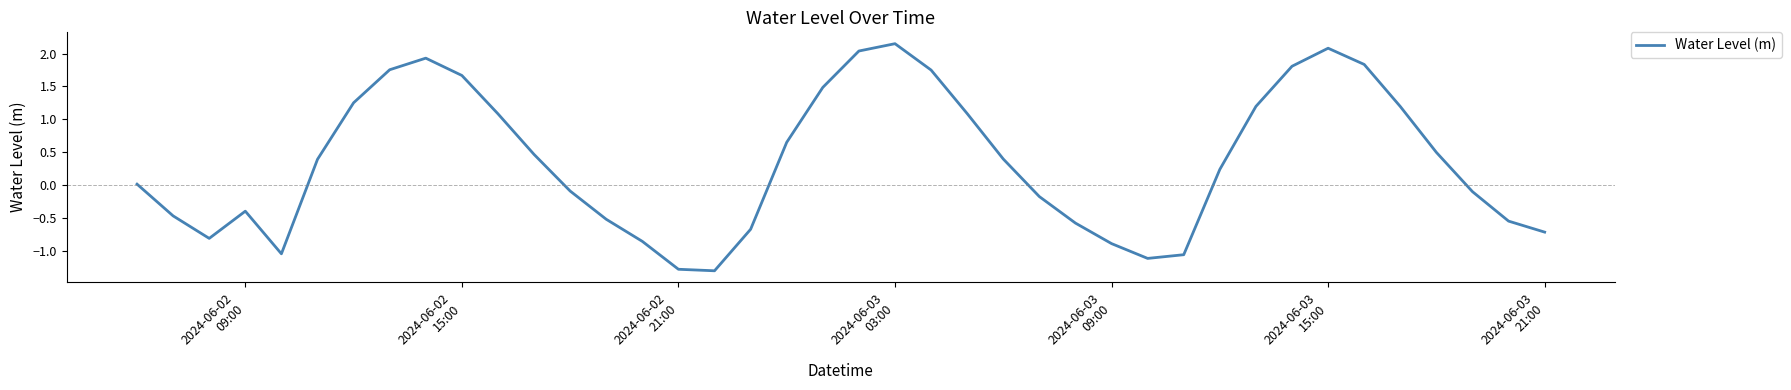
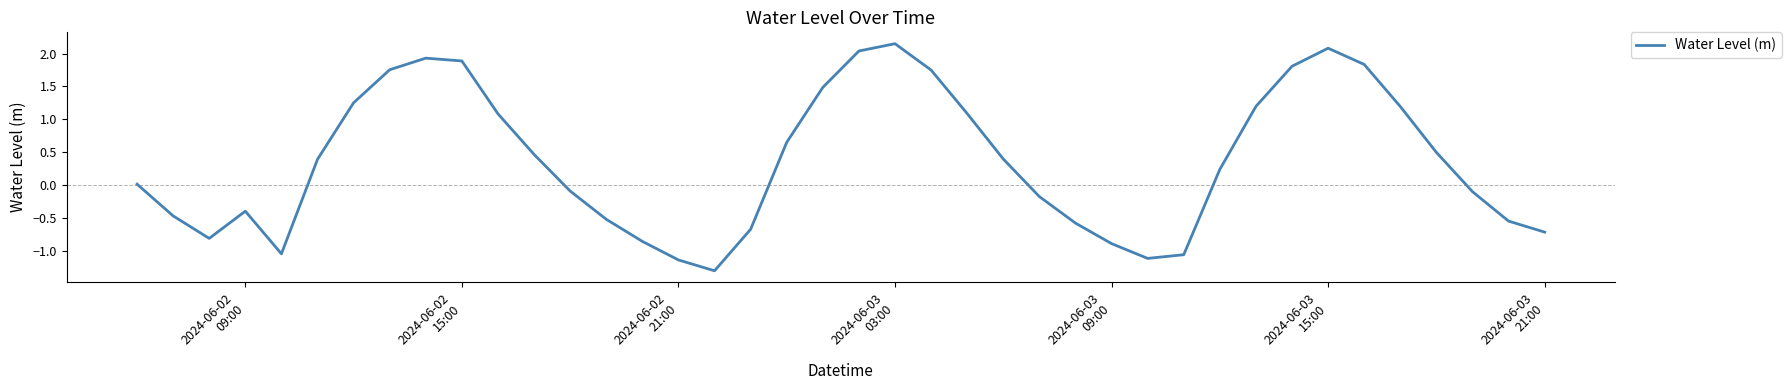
  {
    "2024-06-02 09:00": -0.4,
-   "2024-06-02 15:00": 1.7,
-   "2024-06-02 21:00": -1.3,
+   "2024-06-02 15:00": 1.9,
+   "2024-06-02 21:00": -1.1,
    "2024-06-03 03:00": 2.1,
    "2024-06-03 09:00": -0.9,
    "2024-06-03 15:00": 2.1,
    "2024-06-03 21:00": -0.7
  }
